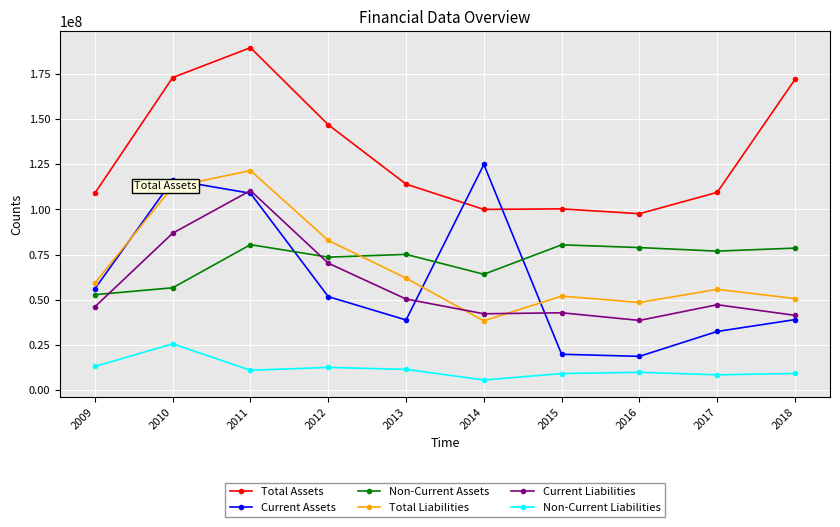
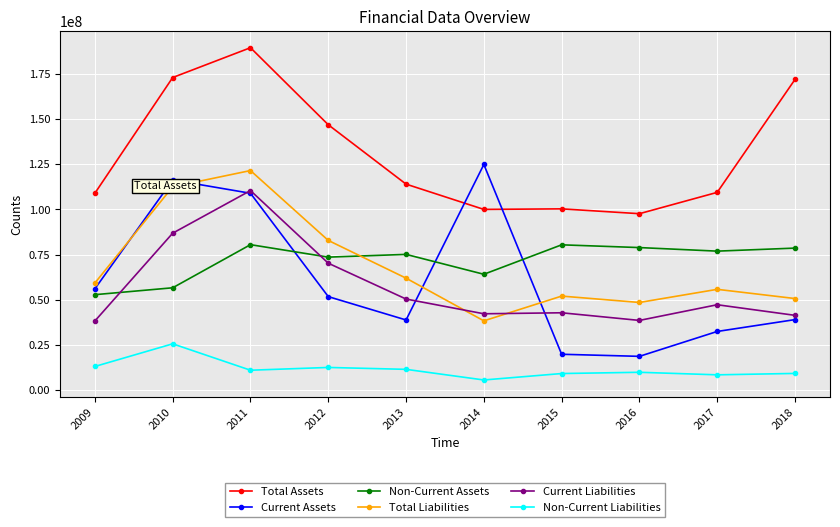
  {
    "Total Assets": {
      "2009": 109000000,
      "2010": 173000000,
      "2011": 189000000,
      "2012": 147000000,
      "2013": 114000000,
      "2014": 100000000,
      "2015": 100000000,
      "2016": 98000000,
      "2017": 109000000,
      "2018": 172000000
    },
    "Current Assets": {
      "2009": 56000000,
      "2011": 109000000,
      "2012": 52000000,
      "2013": 39000000,
      "2014": 125000000,
      "2015": 20000000,
      "2016": 19000000,
      "2017": 32000000,
      "2018": 39000000
    },
    "Non-Current Assets": {
      "2009": 53000000,
      "2010": 57000000,
      "2011": 80000000,
      "2012": 74000000,
      "2013": 75000000,
      "2014": 64000000,
      "2015": 80000000,
      "2016": 79000000,
      "2017": 77000000,
      "2018": 79000000
    },
    "Total Liabilities": {
      "2009": 59000000,
      "2011": 121000000,
      "2012": 83000000,
      "2013": 62000000,
      "2014": 38000000,
      "2015": 52000000,
      "2016": 49000000,
      "2017": 56000000,
      "2018": 51000000
    },
    "Current Liabilities": {
-     "2009": 46000000,
+     "2009": 38000000,
      "2010": 87000000,
      "2011": 110000000,
      "2012": 70000000,
      "2013": 50000000,
      "2014": 42000000,
      "2015": 43000000,
      "2016": 39000000,
      "2017": 47000000,
      "2018": 41000000
    },
    "Non-Current Liabilities": {
      "2009": 13000000,
      "2010": 26000000,
      "2011": 11000000,
      "2012": 13000000,
      "2013": 12000000,
      "2014": 6000000,
      "2015": 9000000,
      "2016": 10000000,
      "2017": 9000000,
      "2018": 9000000
    }
  }
